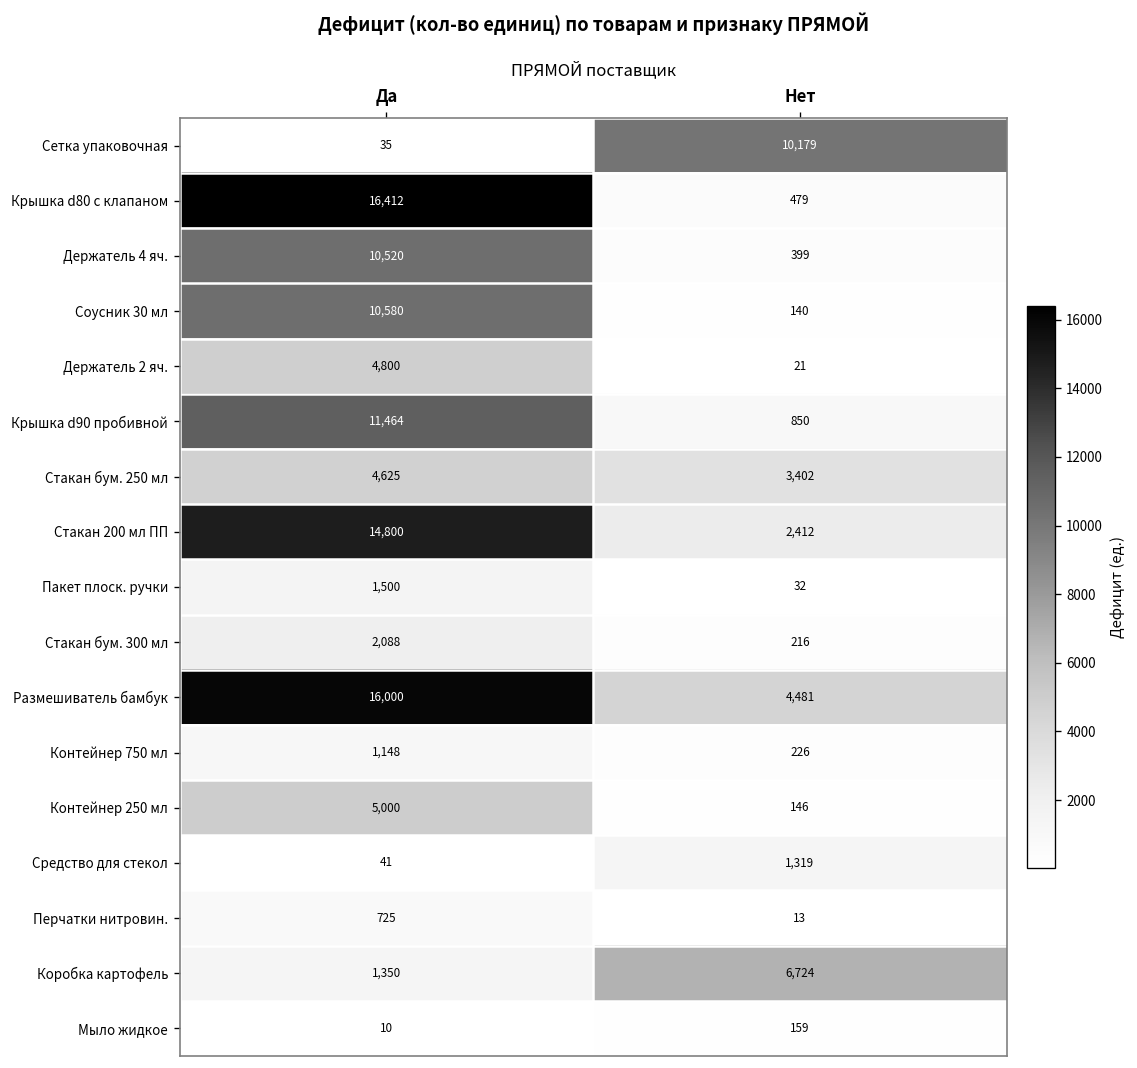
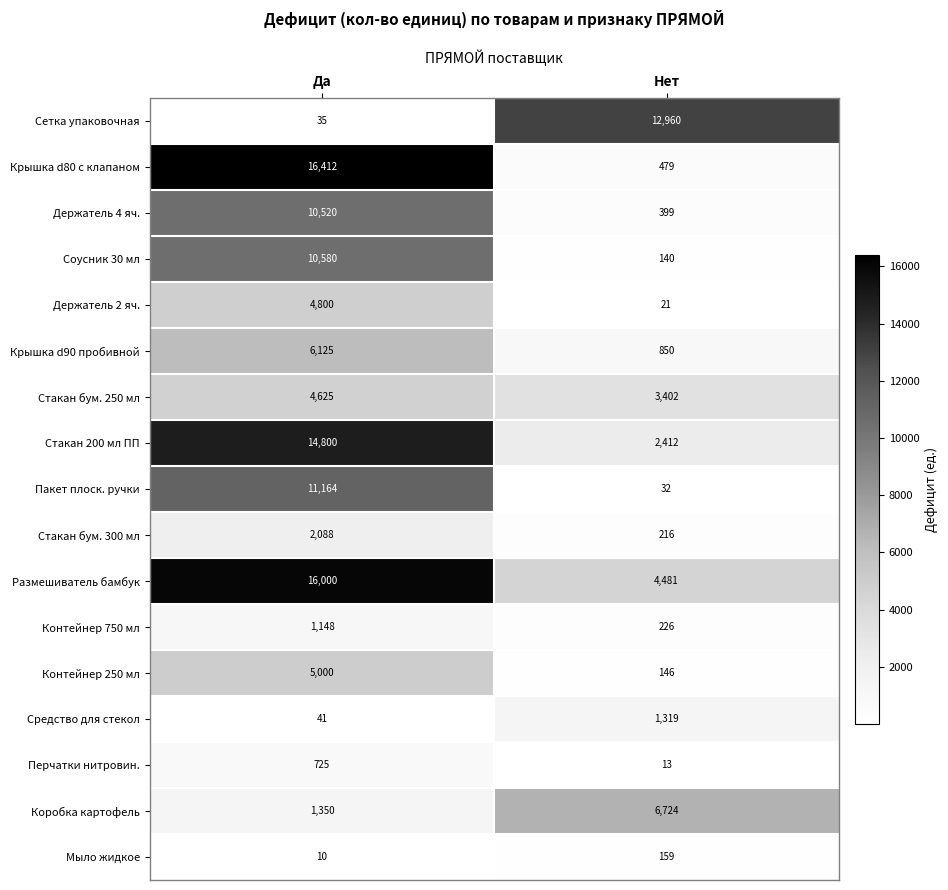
  {
    "Сетка упаковочная": {
      "Да": "35",
-     "Нет": "10,179"
+     "Нет": "12,960"
    },
    "Крышка d80 с клапаном": {
      "Да": "16,412",
      "Нет": "479"
    },
    "Держатель 4 яч.": {
      "Да": "10,520",
      "Нет": "399"
    },
    "Соусник 30 мл": {
      "Да": "10,580",
      "Нет": "140"
    },
    "Держатель 2 яч.": {
      "Да": "4,800",
      "Нет": "21"
    },
    "Крышка d90 пробивной": {
-     "Да": "11,464",
+     "Да": "6,125",
      "Нет": "850"
    },
    "Стакан бум. 250 мл": {
      "Да": "4,625",
      "Нет": "3,402"
    },
    "Стакан 200 мл ПП": {
      "Да": "14,800",
      "Нет": "2,412"
    },
    "Пакет плоск. ручки": {
-     "Да": "1,500",
+     "Да": "11,164",
      "Нет": "32"
    },
    "Стакан бум. 300 мл": {
      "Да": "2,088",
      "Нет": "216"
    },
    "Размешиватель бамбук": {
      "Да": "16,000",
      "Нет": "4,481"
    },
    "Контейнер 750 мл": {
      "Да": "1,148",
      "Нет": "226"
    },
    "Контейнер 250 мл": {
      "Да": "5,000",
      "Нет": "146"
    },
    "Средство для стекол": {
      "Да": "41",
      "Нет": "1,319"
    },
    "Перчатки нитровин.": {
      "Да": "725",
      "Нет": "13"
    },
    "Коробка картофель": {
      "Да": "1,350",
      "Нет": "6,724"
    },
    "Мыло жидкое": {
      "Да": "10",
      "Нет": "159"
    }
  }
